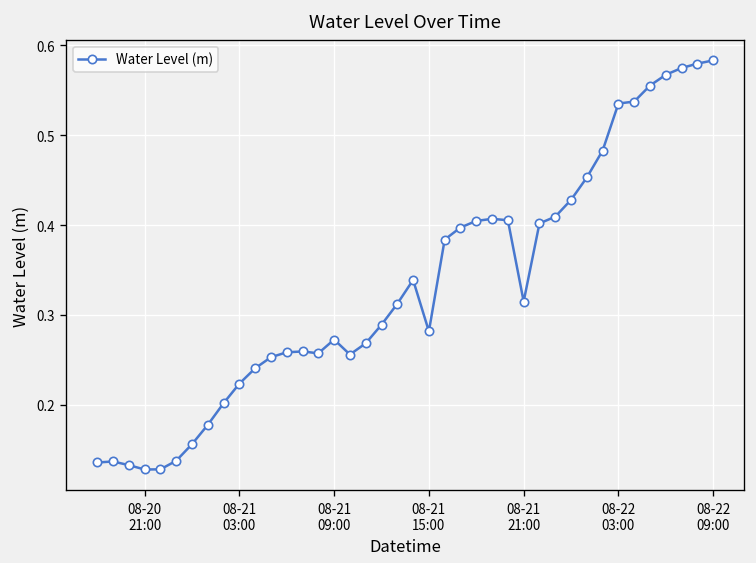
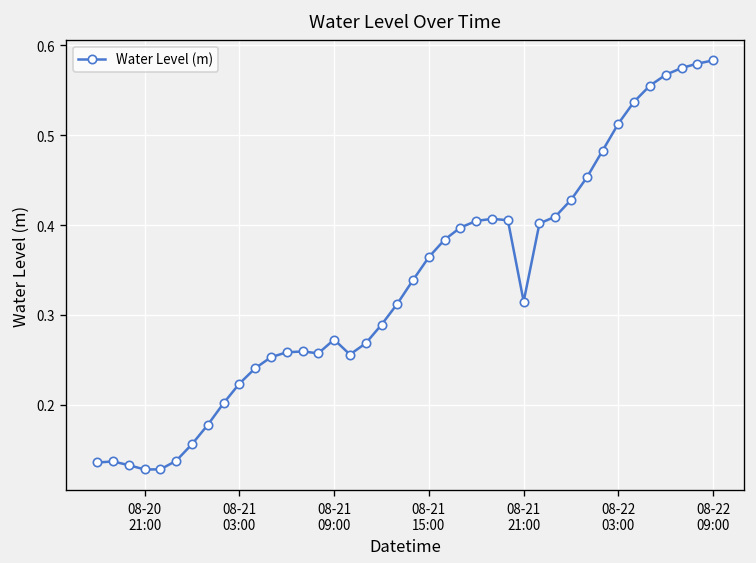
  {
    "08-20 21:00": 0.13,
    "08-21 03:00": 0.22,
    "08-21 09:00": 0.27,
-   "08-21 15:00": 0.28,
+   "08-21 15:00": 0.36,
    "08-21 21:00": 0.31,
-   "08-22 03:00": 0.54,
+   "08-22 03:00": 0.51,
    "08-22 09:00": 0.58
  }
